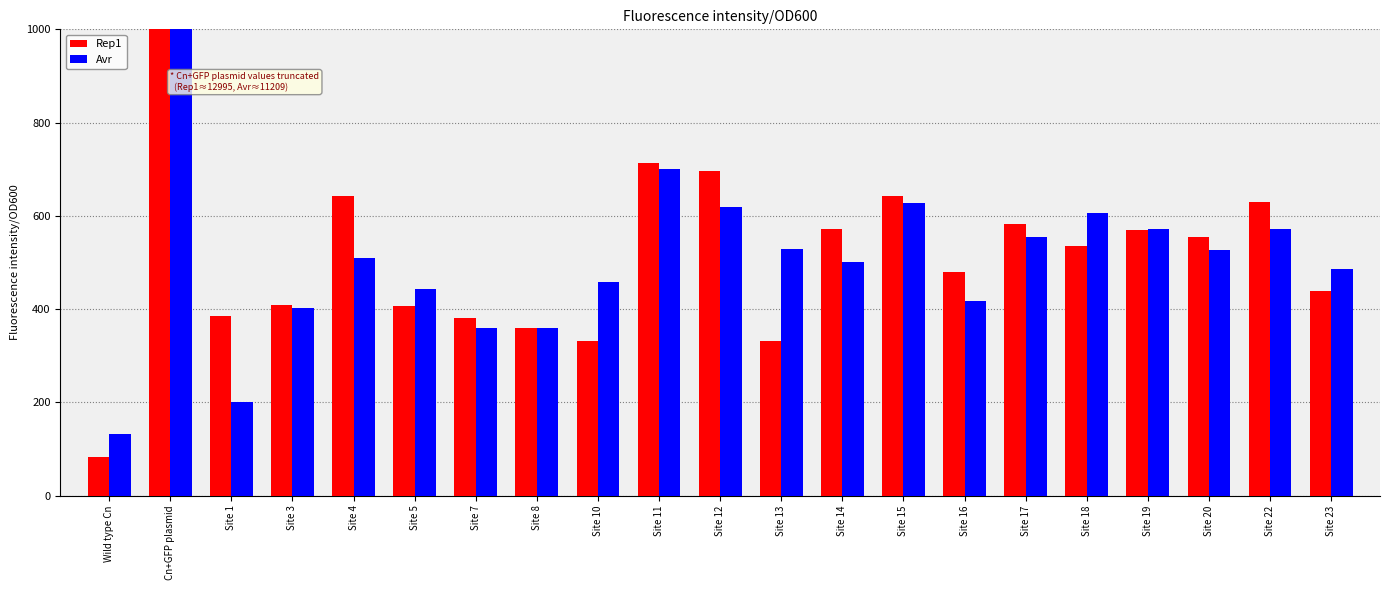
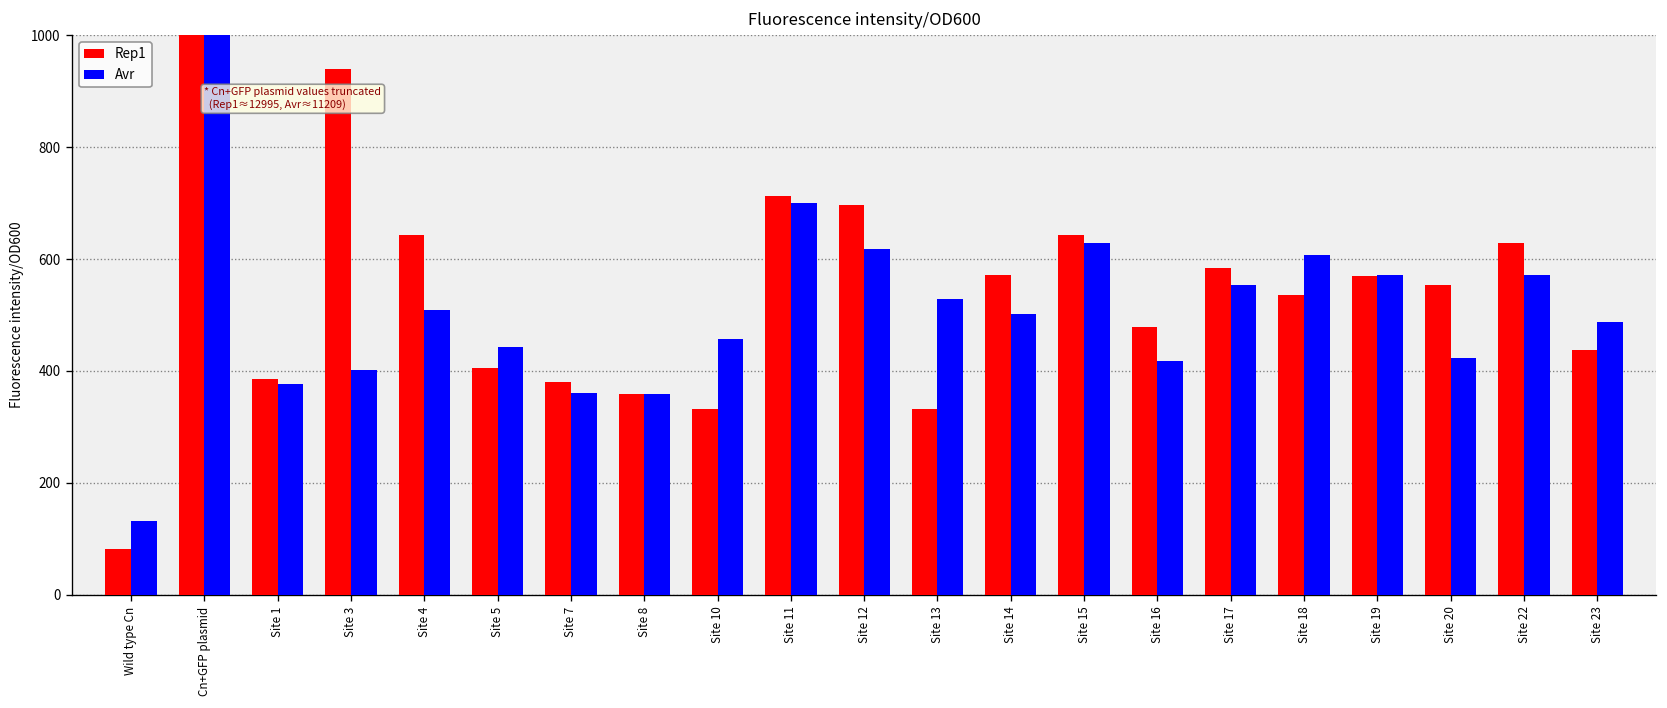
  {
    "Rep1": {
      "Wild type Cn": 80,
      "Site 1": 390,
-     "Site 3": 410,
+     "Site 3": 940,
      "Site 4": 640,
      "Site 5": 410,
      "Site 7": 380,
      "Site 8": 360,
      "Site 10": 330,
      "Site 11": 710,
      "Site 12": 700,
      "Site 13": 330,
      "Site 14": 570,
      "Site 15": 640,
      "Site 16": 480,
      "Site 17": 580,
      "Site 18": 540,
      "Site 19": 570,
      "Site 20": 550,
      "Site 22": 630,
      "Site 23": 440
    },
    "Avr": {
      "Wild type Cn": 130,
-     "Site 1": 200,
+     "Site 1": 380,
      "Site 3": 400,
      "Site 4": 510,
      "Site 5": 440,
      "Site 7": 360,
      "Site 8": 360,
      "Site 10": 460,
      "Site 11": 700,
      "Site 12": 620,
      "Site 13": 530,
      "Site 14": 500,
      "Site 15": 630,
      "Site 16": 420,
      "Site 17": 550,
      "Site 18": 610,
      "Site 19": 570,
-     "Site 20": 530,
+     "Site 20": 420,
      "Site 22": 570,
      "Site 23": 490
    }
  }
